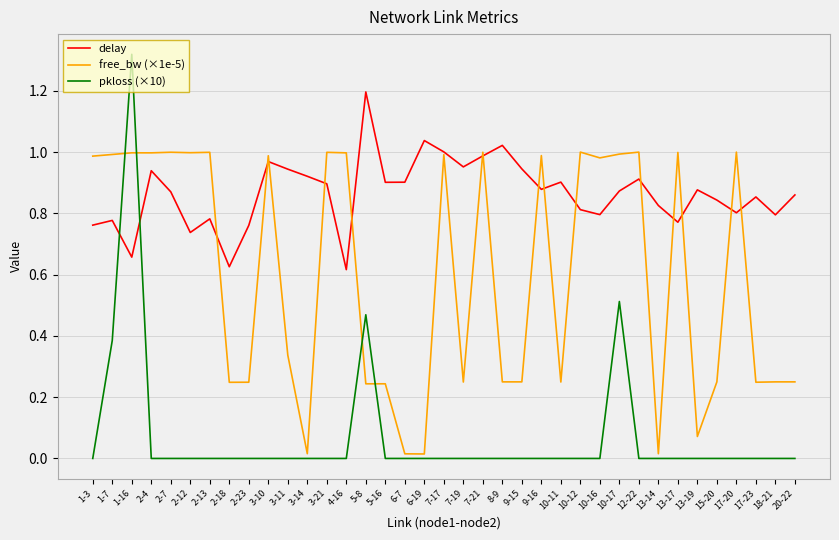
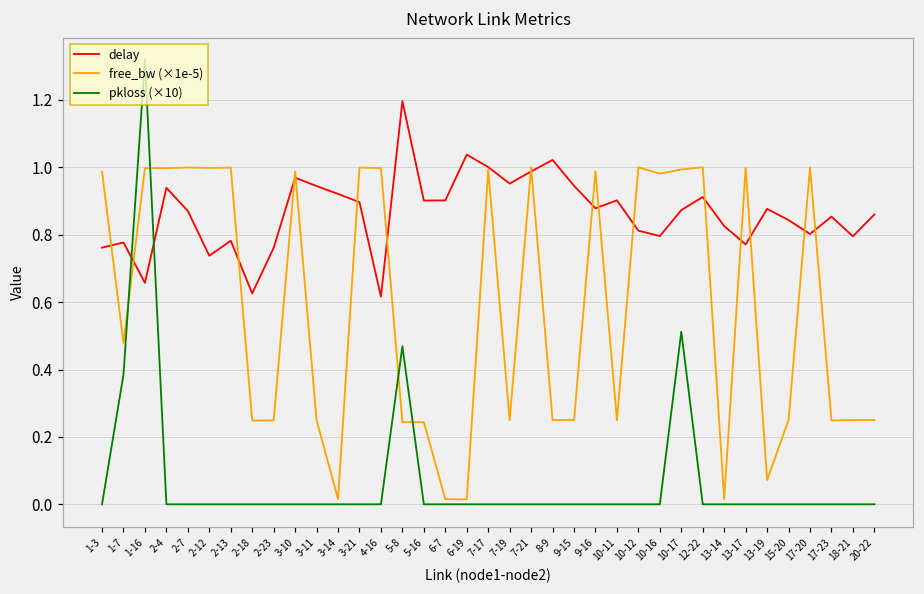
  {
    "delay": {
      "1-3": 0.76,
      "1-7": 0.78,
      "1-16": 0.66,
      "2-4": 0.94,
      "2-7": 0.87,
      "2-12": 0.74,
      "2-13": 0.78,
      "2-18": 0.63,
      "2-23": 0.76,
      "3-10": 0.97,
      "3-11": 0.94,
      "3-14": 0.92,
      "3-21": 0.90,
      "4-16": 0.62,
      "5-8": 1.20,
      "5-16": 0.90,
      "6-7": 0.90,
      "6-19": 1.04,
      "7-17": 1.00,
      "7-19": 0.95,
      "7-21": 0.99,
      "8-9": 1.02,
      "9-15": 0.95,
      "9-16": 0.88,
      "10-11": 0.90,
      "10-12": 0.81,
      "10-16": 0.80,
      "10-17": 0.87,
      "12-22": 0.91,
      "13-14": 0.83,
      "13-17": 0.77,
      "13-19": 0.88,
      "15-20": 0.84,
      "17-20": 0.80,
      "17-23": 0.85,
      "18-21": 0.80,
      "20-22": 0.86
    },
    "free_bw (×1e-5)": {
      "1-3": 0.99,
-     "1-7": 0.99,
+     "1-7": 0.48,
      "1-16": 1.00,
      "2-4": 1.00,
      "2-7": 1.00,
      "2-12": 1.00,
      "2-13": 1.00,
      "2-18": 0.25,
      "2-23": 0.25,
      "3-10": 0.99,
-     "3-11": 0.34,
+     "3-11": 0.25,
      "3-14": 0.02,
      "3-21": 1.00,
      "4-16": 1.00,
      "5-8": 0.24,
      "5-16": 0.24,
      "6-7": 0.02,
      "6-19": 0.01,
      "7-17": 0.99,
      "7-19": 0.25,
      "7-21": 1.00,
      "8-9": 0.25,
      "9-15": 0.25,
      "9-16": 0.99,
      "10-11": 0.25,
      "10-12": 1.00,
      "10-16": 0.98,
      "10-17": 0.99,
      "12-22": 1.00,
      "13-14": 0.02,
      "13-17": 1.00,
      "13-19": 0.07,
      "15-20": 0.25,
      "17-20": 1.00,
      "17-23": 0.25,
      "18-21": 0.25,
      "20-22": 0.25
    },
    "pkloss (×10)": {
      "1-3": 0.00,
      "1-7": 0.39,
      "2-4": 0.00,
      "2-7": 0.00,
      "2-12": 0.00,
      "2-13": 0.00,
      "2-18": 0.00,
      "2-23": 0.00,
      "3-10": 0.00,
      "3-11": 0.00,
      "3-14": 0.00,
      "3-21": 0.00,
      "4-16": 0.00,
      "5-8": 0.47,
      "5-16": 0.00,
      "6-7": 0.00,
      "6-19": 0.00,
      "7-17": 0.00,
      "7-19": 0.00,
      "7-21": 0.00,
      "8-9": 0.00,
      "9-15": 0.00,
      "9-16": 0.00,
      "10-11": 0.00,
      "10-12": 0.00,
      "10-16": 0.00,
      "10-17": 0.51,
      "12-22": 0.00,
      "13-14": 0.00,
      "13-17": 0.00,
      "13-19": 0.00,
      "15-20": 0.00,
      "17-20": 0.00,
      "17-23": 0.00,
      "18-21": 0.00,
      "20-22": 0.00
    }
  }
